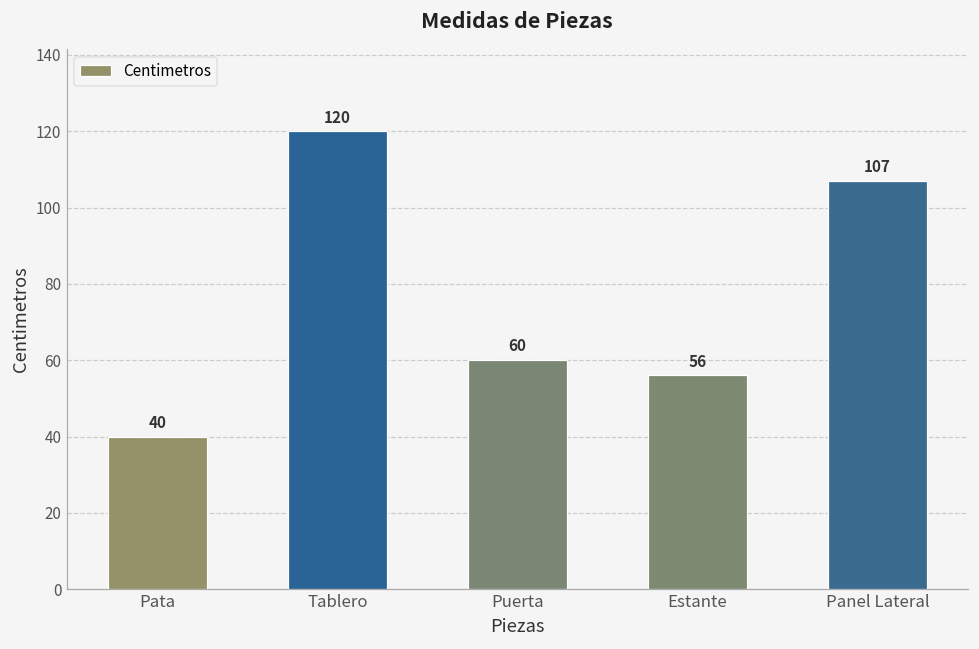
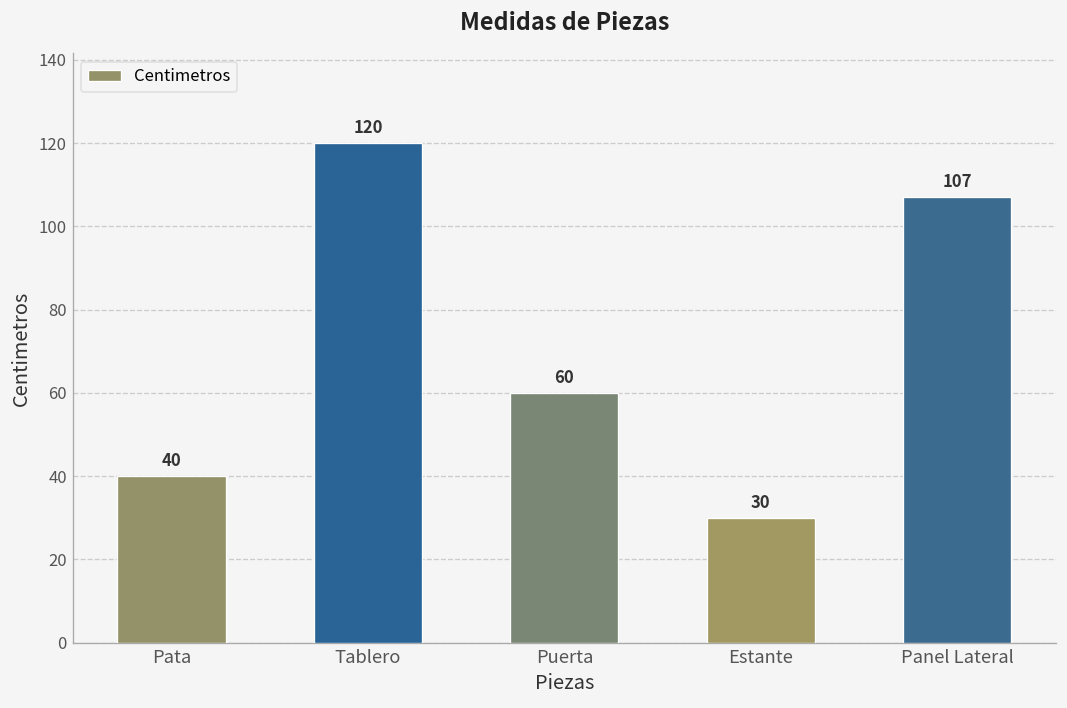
  {
    "Pata": 40,
    "Tablero": 120,
    "Puerta": 60,
-   "Estante": 56,
+   "Estante": 30,
    "Panel Lateral": 107
  }
